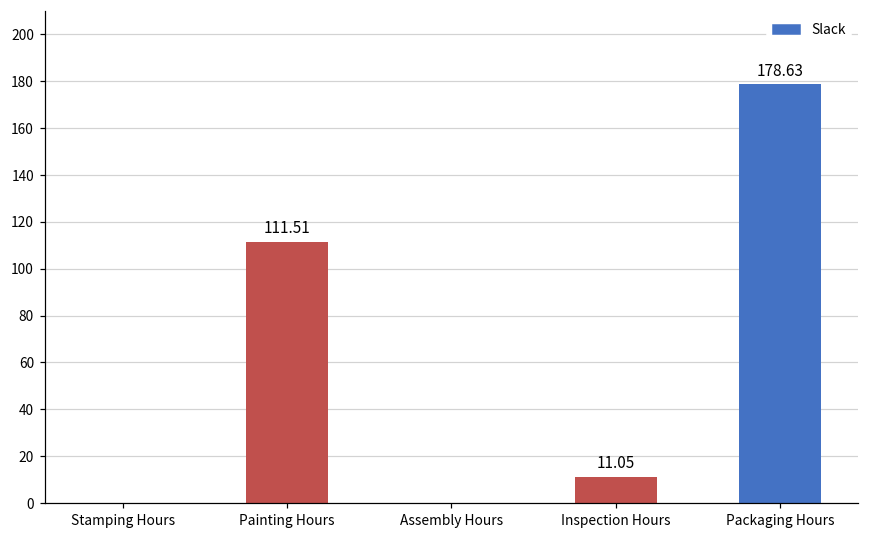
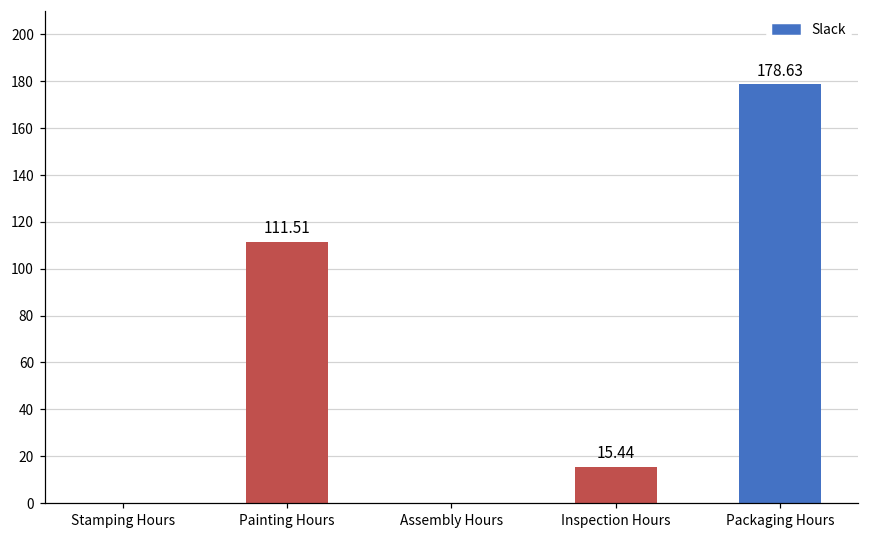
  {
    "Painting Hours": 111.51,
-   "Inspection Hours": 11.05,
+   "Inspection Hours": 15.44,
    "Packaging Hours": 178.63
  }
